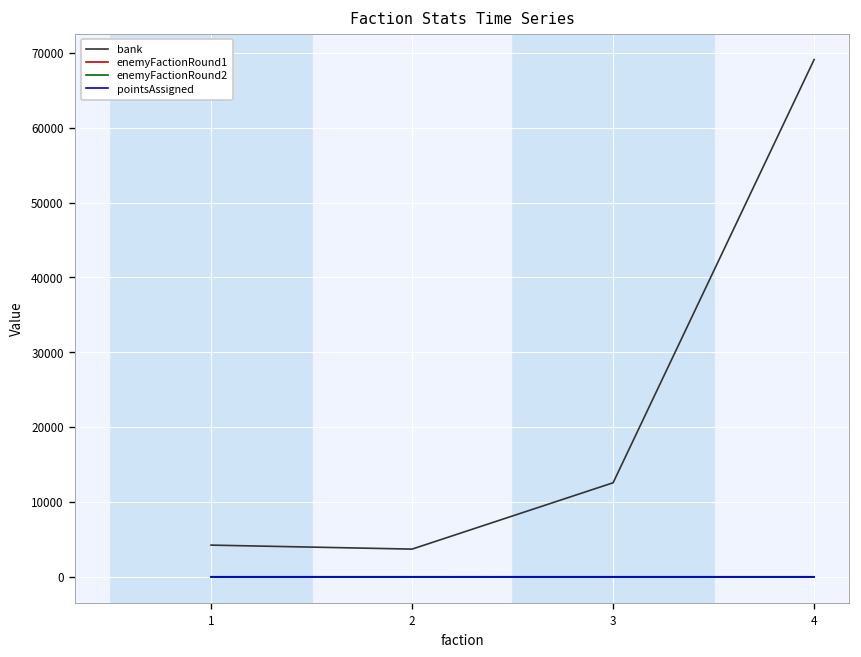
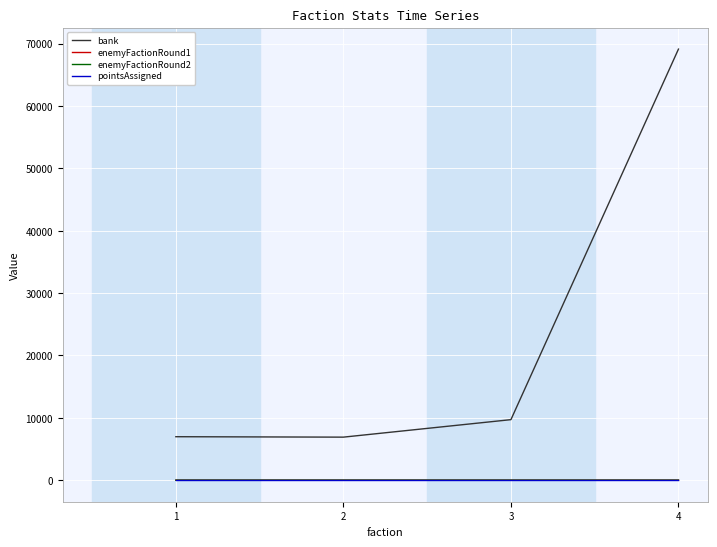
  {
    "bank": {
-     "1": 4000,
-     "2": 4000,
-     "3": 13000,
+     "1": 7000,
+     "2": 7000,
+     "3": 10000,
      "4": 69000
    },
    "pointsAssigned": {
      "1": 0,
      "2": 0,
      "3": 0,
      "4": 0
    }
  }
